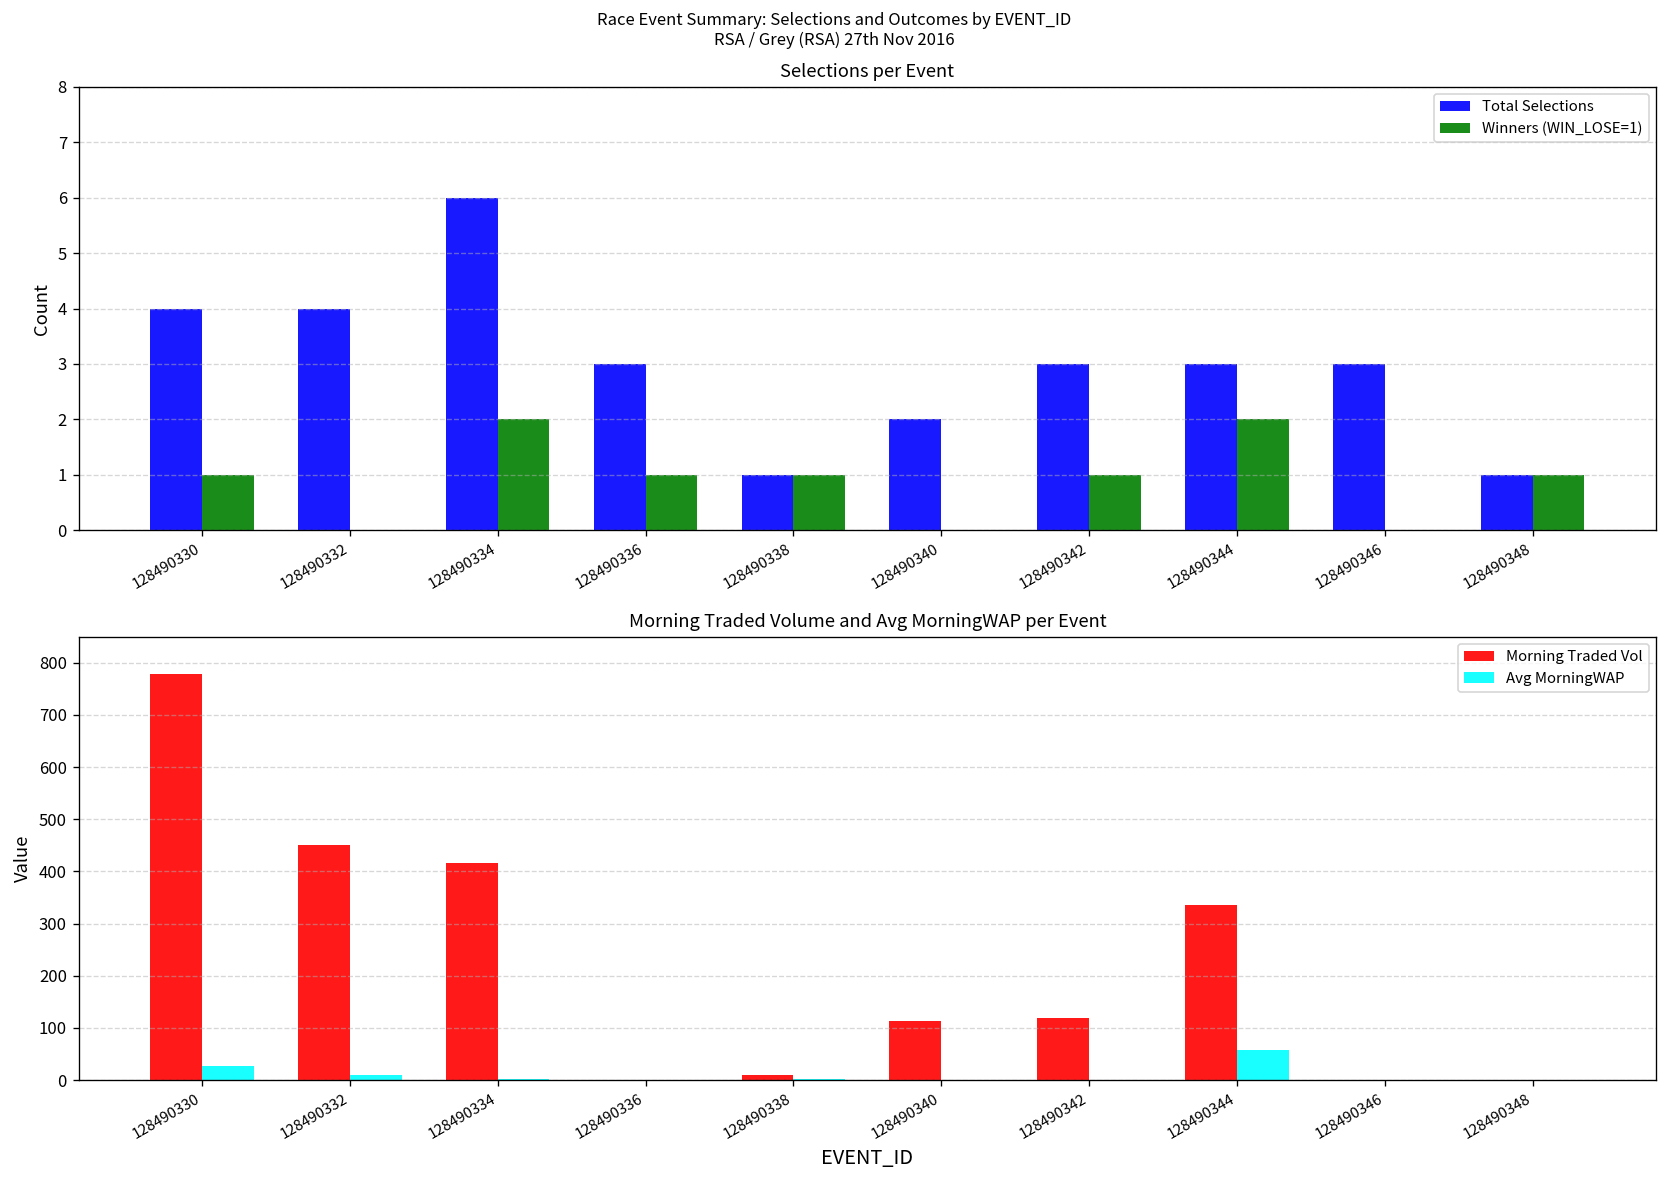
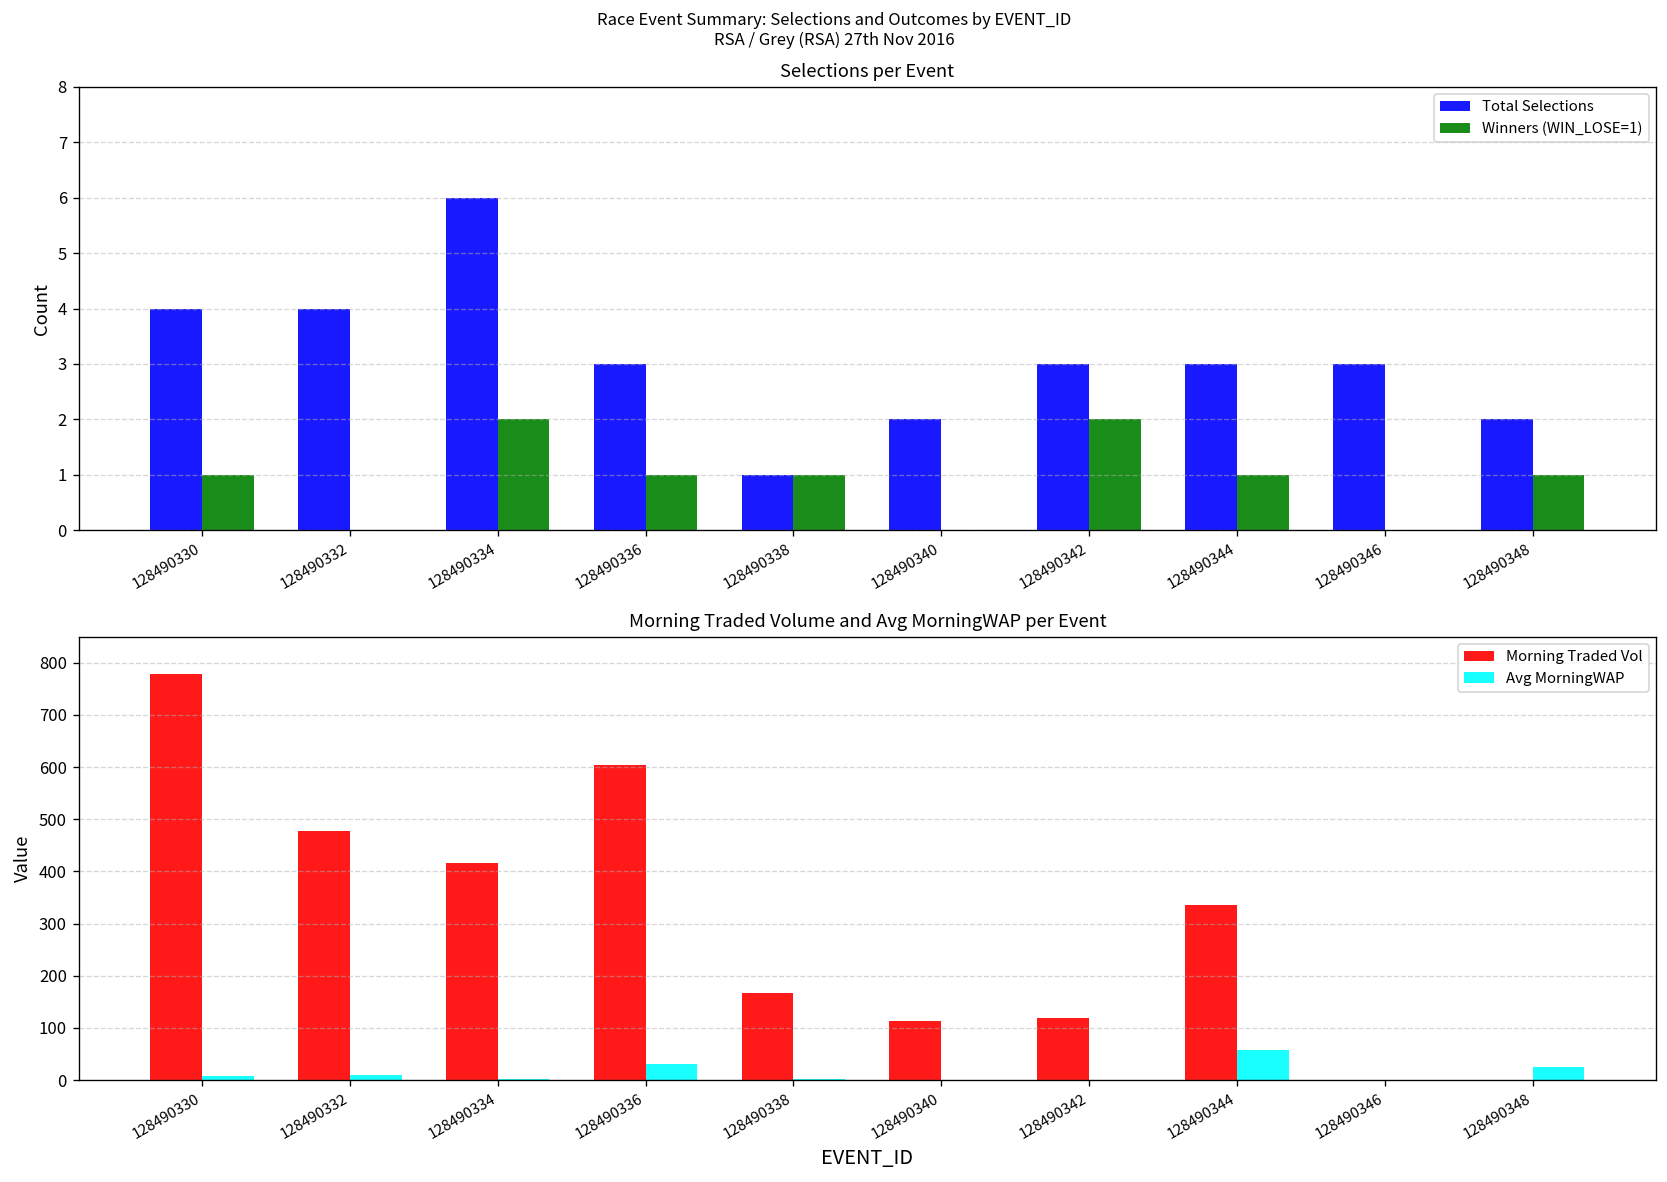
  {
    "Selections per Event": {
      "Total Selections": {
        "128490330": 4,
        "128490332": 4,
        "128490334": 6,
        "128490336": 3,
        "128490338": 1,
        "128490340": 2,
        "128490342": 3,
        "128490344": 3,
        "128490346": 3,
-       "128490348": 1
+       "128490348": 2
      },
      "Winners (WIN_LOSE=1)": {
        "128490330": 1,
        "128490332": 0,
        "128490334": 2,
        "128490336": 1,
        "128490338": 1,
        "128490340": 0,
-       "128490342": 1,
-       "128490344": 2,
+       "128490342": 2,
+       "128490344": 1,
        "128490346": 0,
        "128490348": 1
      }
    },
    "Morning Traded Volume and Avg MorningWAP per Event": {
      "Morning Traded Vol": {
        "128490330": 780,
-       "128490332": 450,
+       "128490332": 480,
        "128490334": 420,
-       "128490336": 0,
-       "128490338": 10,
+       "128490336": 610,
+       "128490338": 170,
        "128490340": 110,
        "128490342": 120,
        "128490344": 340,
        "128490346": 0,
        "128490348": 0
      },
      "Avg MorningWAP": {
-       "128490330": 30,
+       "128490330": 10,
        "128490332": 10,
-       "128490336": 0,
+       "128490336": 30,
        "128490344": 60,
-       "128490348": 0
+       "128490348": 20
      }
    }
  }
